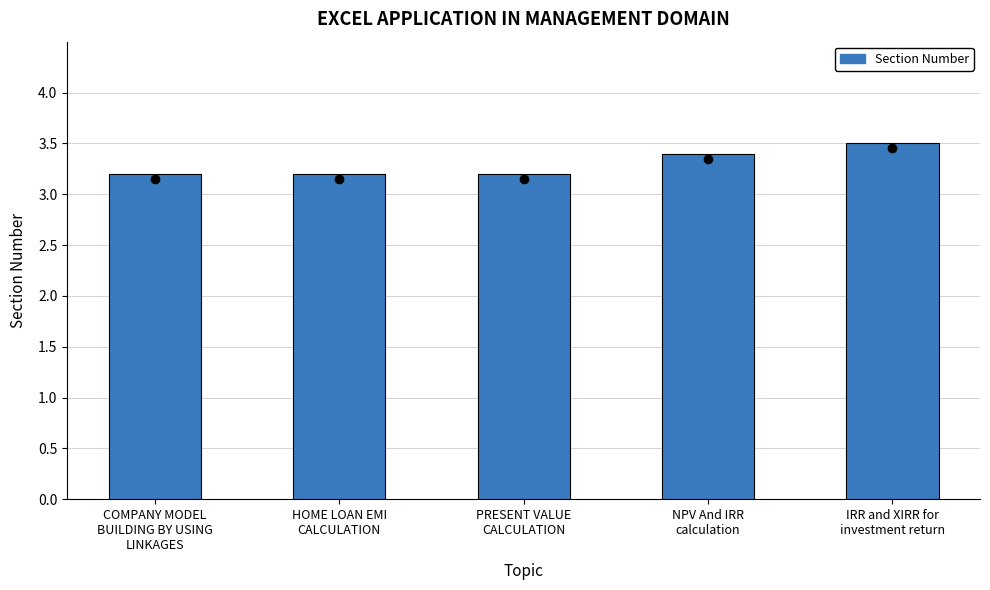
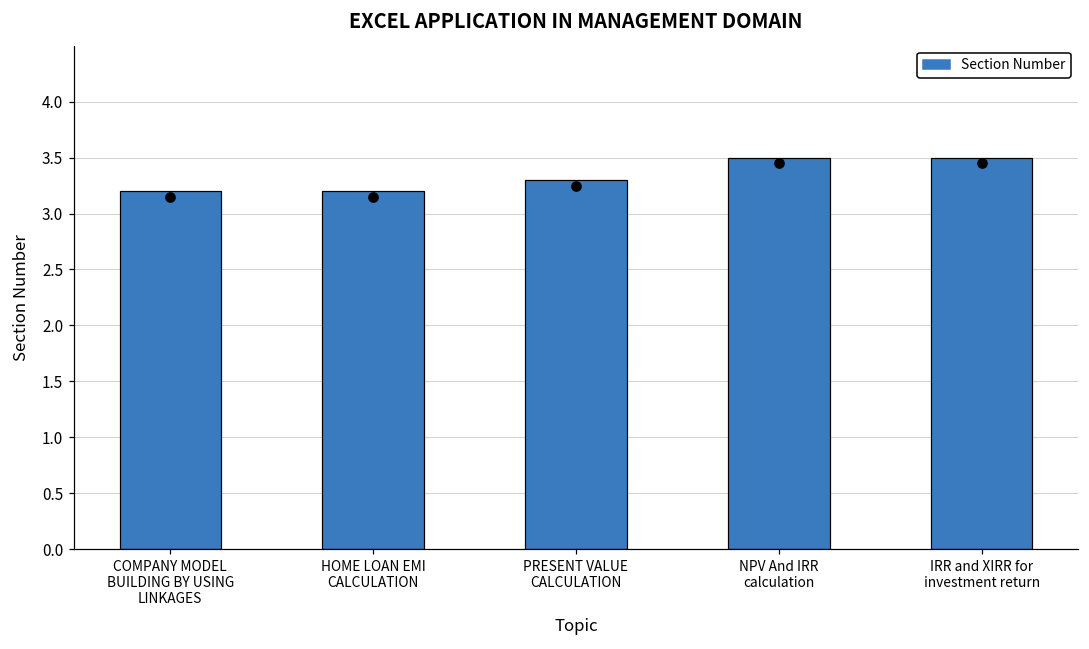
  {
    "Section Number": {
      "COMPANY MODEL BUILDING BY USING LINKAGES": 3.2,
      "HOME LOAN EMI CALCULATION": 3.2,
-     "PRESENT VALUE CALCULATION": 3.2,
-     "NPV And IRR calculation": 3.4,
+     "PRESENT VALUE CALCULATION": 3.3,
+     "NPV And IRR calculation": 3.5,
      "IRR and XIRR for investment return": 3.5
    }
  }
